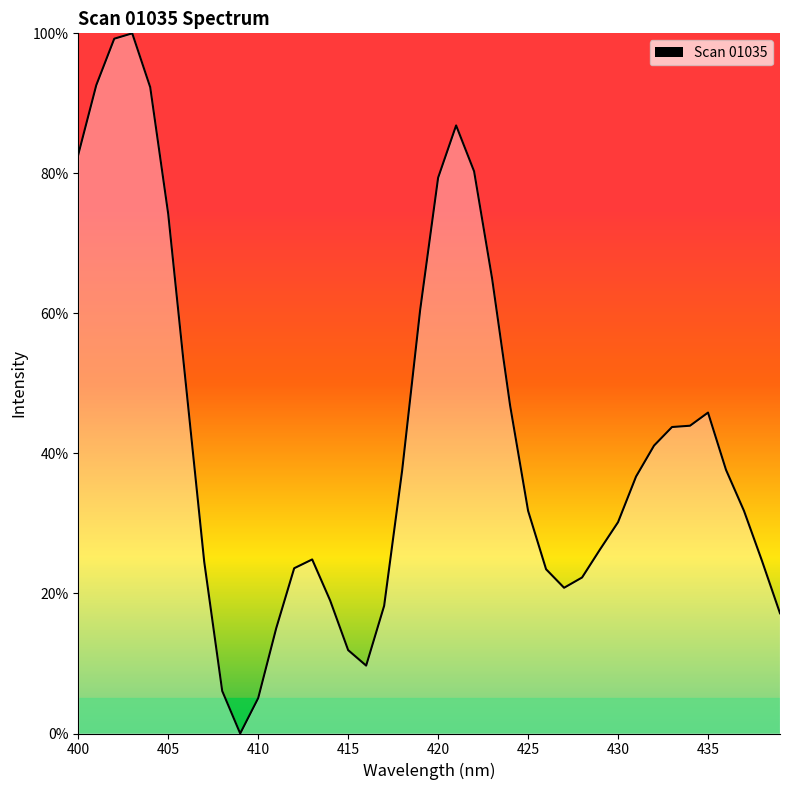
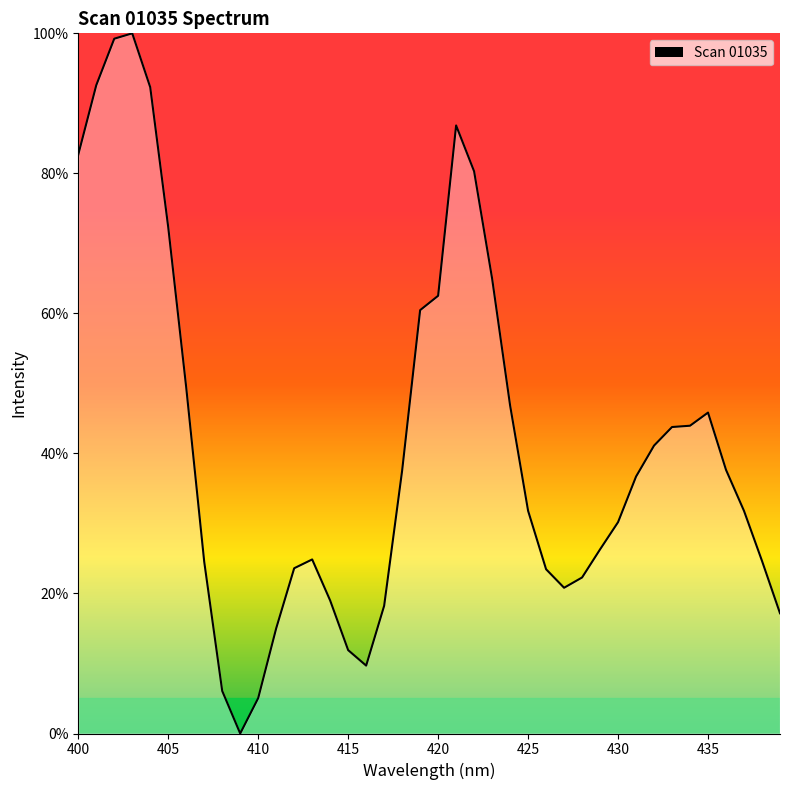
  {
    "400": "83%",
-   "405": "74%",
+   "405": "72%",
    "410": "5%",
    "415": "12%",
-   "420": "79%",
+   "420": "63%",
    "425": "32%",
    "430": "30%",
    "435": "46%"
  }
